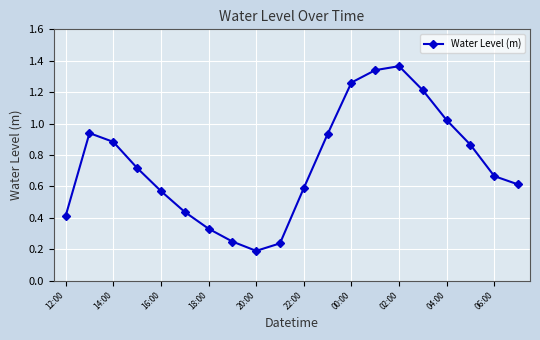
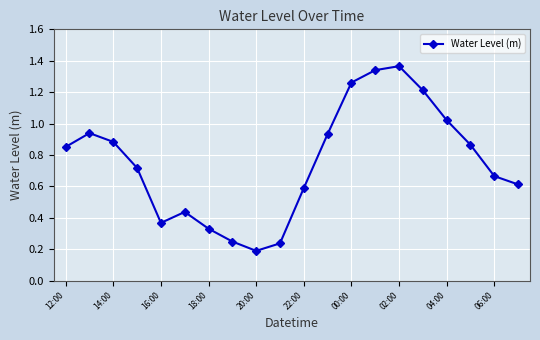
  {
-   "12:00": 0.41,
+   "12:00": 0.85,
    "14:00": 0.88,
-   "16:00": 0.57,
+   "16:00": 0.37,
    "18:00": 0.33,
    "20:00": 0.19,
    "22:00": 0.59,
    "00:00": 1.26,
    "02:00": 1.37,
    "04:00": 1.02,
    "06:00": 0.67
  }
